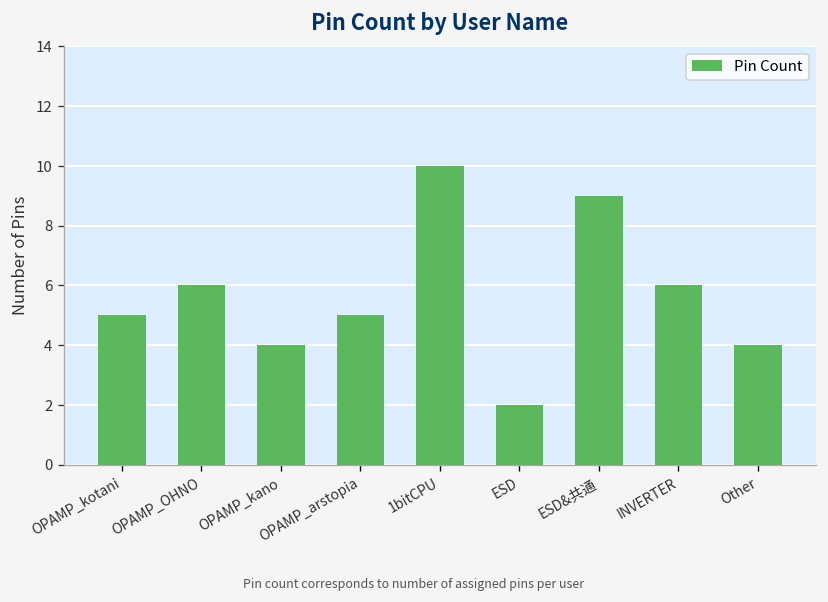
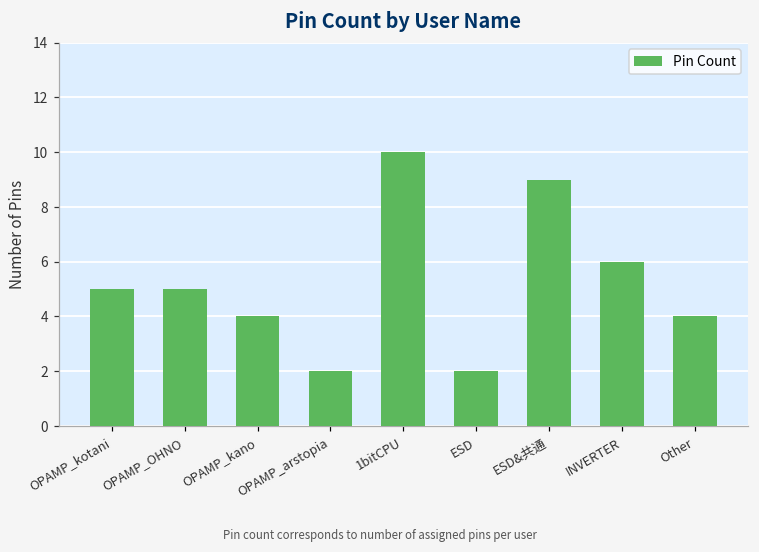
  {
    "OPAMP_kotani": 5,
-   "OPAMP_OHNO": 6,
+   "OPAMP_OHNO": 5,
    "OPAMP_kano": 4,
-   "OPAMP_arstopia": 5,
+   "OPAMP_arstopia": 2,
    "1bitCPU": 10,
    "ESD": 2,
    "ESD&共通": 9,
    "INVERTER": 6,
    "Other": 4
  }
